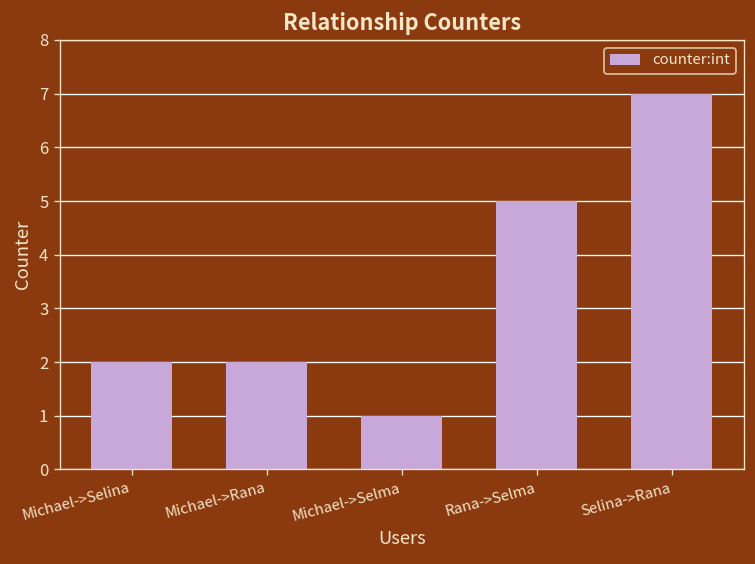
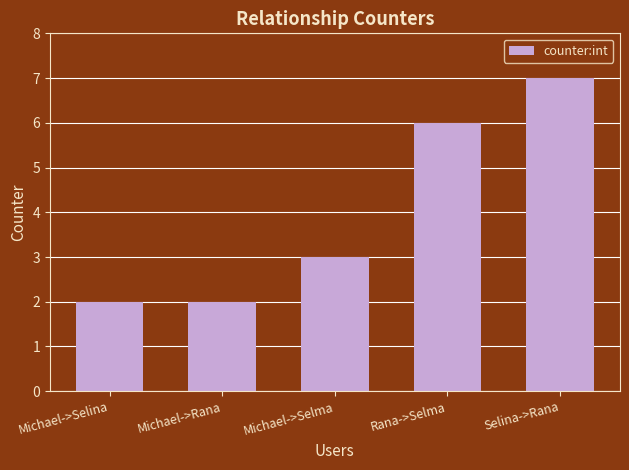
  {
    "Michael->Selina": 2,
    "Michael->Rana": 2,
-   "Michael->Selma": 1,
-   "Rana->Selma": 5,
+   "Michael->Selma": 3,
+   "Rana->Selma": 6,
    "Selina->Rana": 7
  }
